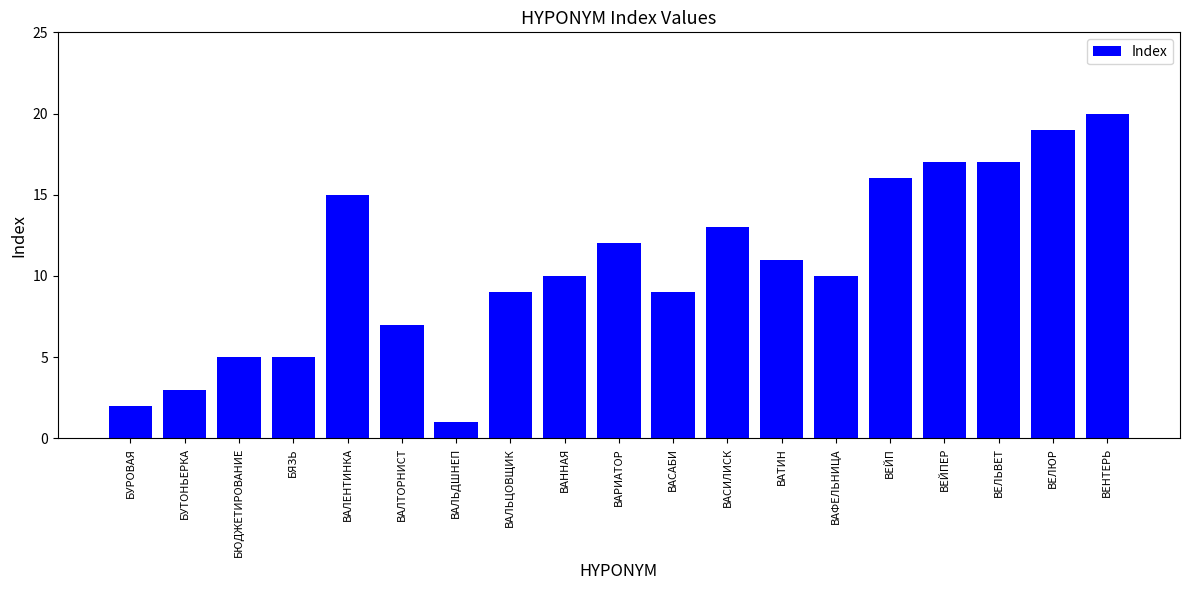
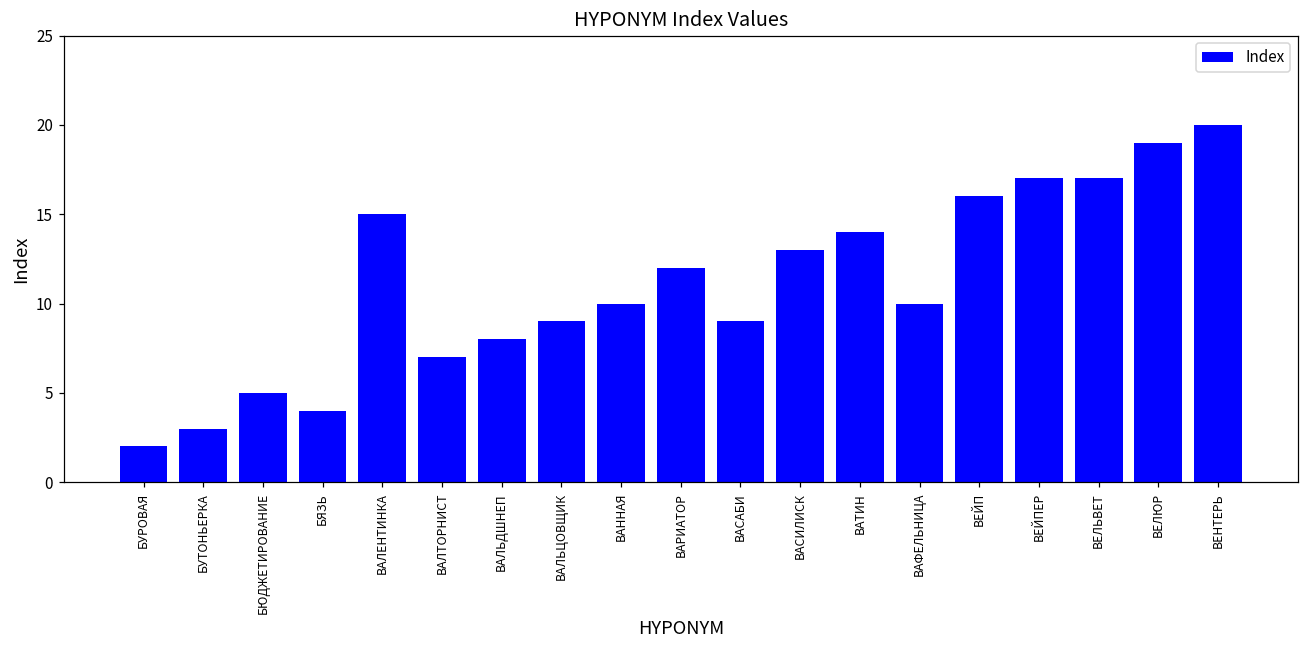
  {
    "БУРОВАЯ": 2,
    "БУТОНЬЕРКА": 3,
    "БЮДЖЕТИРОВАНИЕ": 5,
-   "БЯЗЬ": 5,
+   "БЯЗЬ": 4,
    "ВАЛЕНТИНКА": 15,
    "ВАЛТОРНИСТ": 7,
-   "ВАЛЬДШНЕП": 1,
+   "ВАЛЬДШНЕП": 8,
    "ВАЛЬЦОВЩИК": 9,
    "ВАННАЯ": 10,
    "ВАРИАТОР": 12,
    "ВАСАБИ": 9,
    "ВАСИЛИСК": 13,
-   "ВАТИН": 11,
+   "ВАТИН": 14,
    "ВАФЕЛЬНИЦА": 10,
    "ВЕЙП": 16,
    "ВЕЙПЕР": 17,
    "ВЕЛЬВЕТ": 17,
    "ВЕЛЮР": 19,
    "ВЕНТЕРЬ": 20
  }
